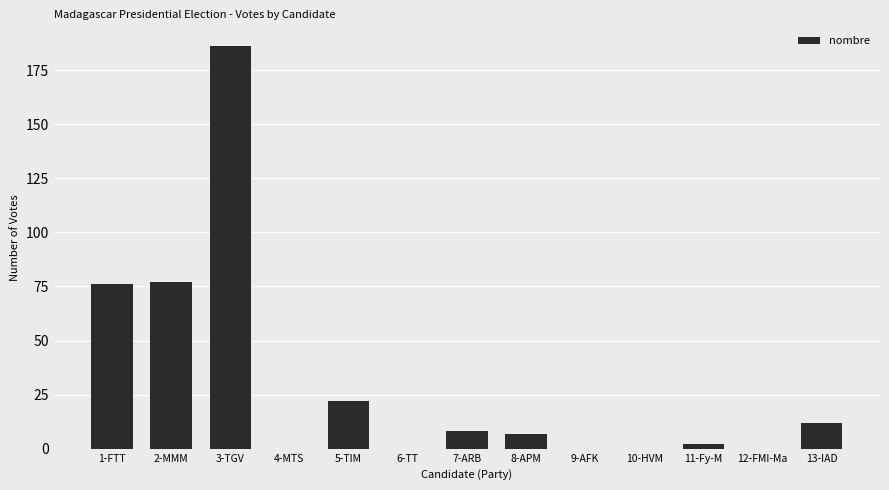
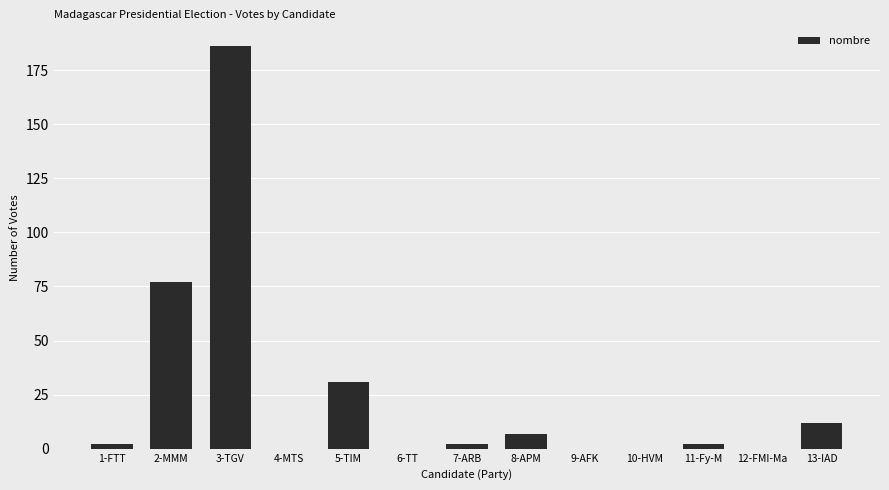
  {
-   "1-FTT": 76,
+   "1-FTT": 2,
    "2-MMM": 77,
    "3-TGV": 186,
    "4-MTS": 0,
-   "5-TIM": 22,
+   "5-TIM": 31,
    "6-TT": 0,
-   "7-ARB": 8,
+   "7-ARB": 2,
    "8-APM": 7,
    "9-AFK": 0,
    "10-HVM": 0,
    "11-Fy-M": 2,
    "12-FMI-Ma": 0,
    "13-IAD": 12
  }
